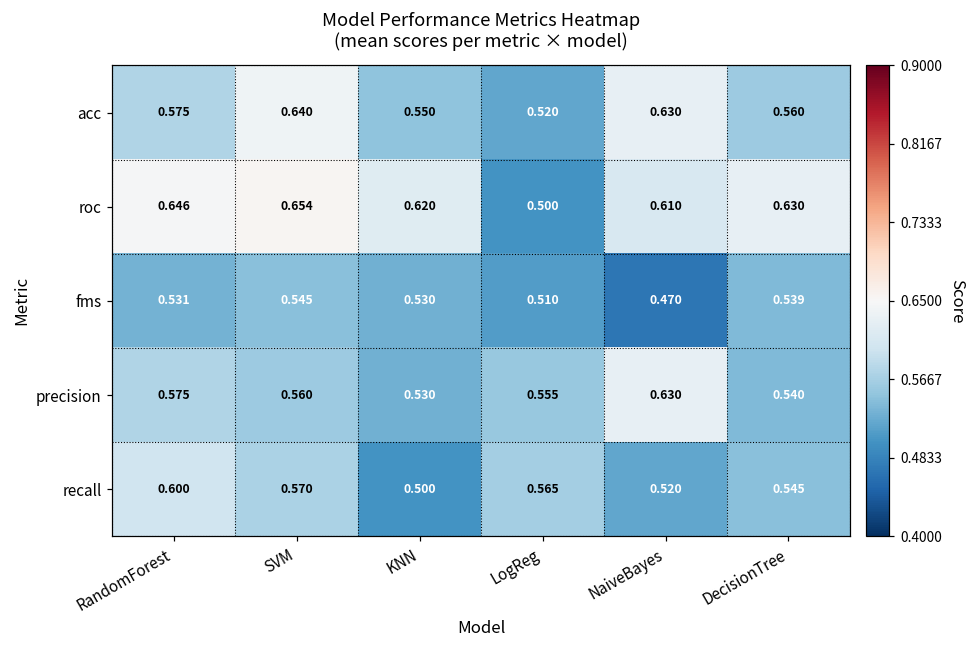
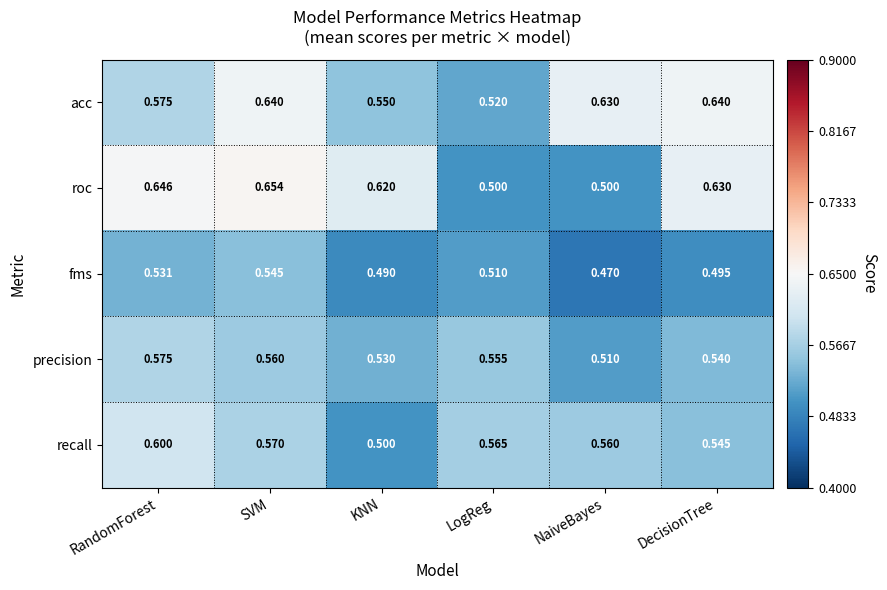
  {
    "acc": {
      "RandomForest": 0.575,
      "SVM": 0.640,
      "KNN": 0.550,
      "LogReg": 0.520,
      "NaiveBayes": 0.630,
-     "DecisionTree": 0.560
+     "DecisionTree": 0.640
    },
    "roc": {
      "RandomForest": 0.646,
      "SVM": 0.654,
      "KNN": 0.620,
      "LogReg": 0.500,
-     "NaiveBayes": 0.610,
+     "NaiveBayes": 0.500,
      "DecisionTree": 0.630
    },
    "fms": {
      "RandomForest": 0.531,
      "SVM": 0.545,
-     "KNN": 0.530,
+     "KNN": 0.490,
      "LogReg": 0.510,
      "NaiveBayes": 0.470,
-     "DecisionTree": 0.539
+     "DecisionTree": 0.495
    },
    "precision": {
      "RandomForest": 0.575,
      "SVM": 0.560,
      "KNN": 0.530,
      "LogReg": 0.555,
-     "NaiveBayes": 0.630,
+     "NaiveBayes": 0.510,
      "DecisionTree": 0.540
    },
    "recall": {
      "RandomForest": 0.600,
      "SVM": 0.570,
      "KNN": 0.500,
      "LogReg": 0.565,
-     "NaiveBayes": 0.520,
+     "NaiveBayes": 0.560,
      "DecisionTree": 0.545
    }
  }
